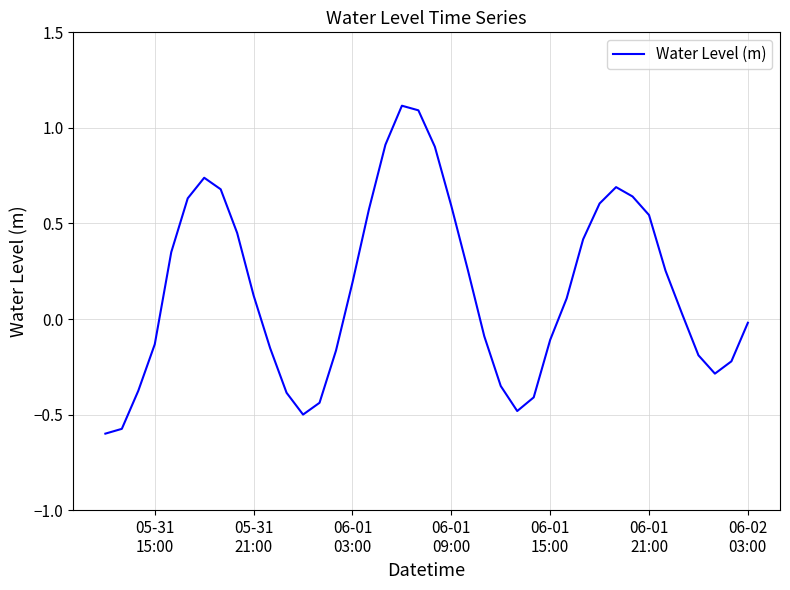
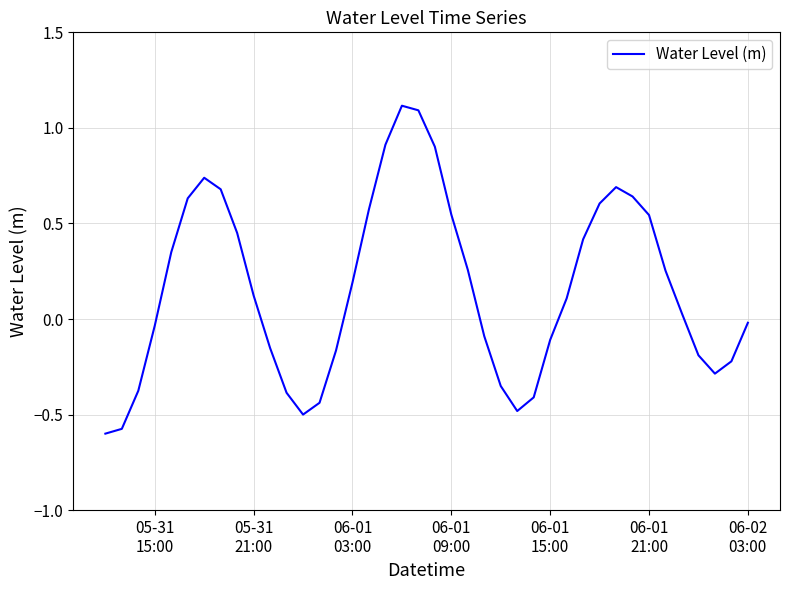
  {
-   "05-31 15:00": -0.13,
+   "05-31 15:00": -0.03,
    "05-31 21:00": 0.12,
    "06-01 03:00": 0.19,
-   "06-01 09:00": 0.59,
+   "06-01 09:00": 0.55,
    "06-01 15:00": -0.11,
    "06-01 21:00": 0.54,
    "06-02 03:00": -0.02
  }
